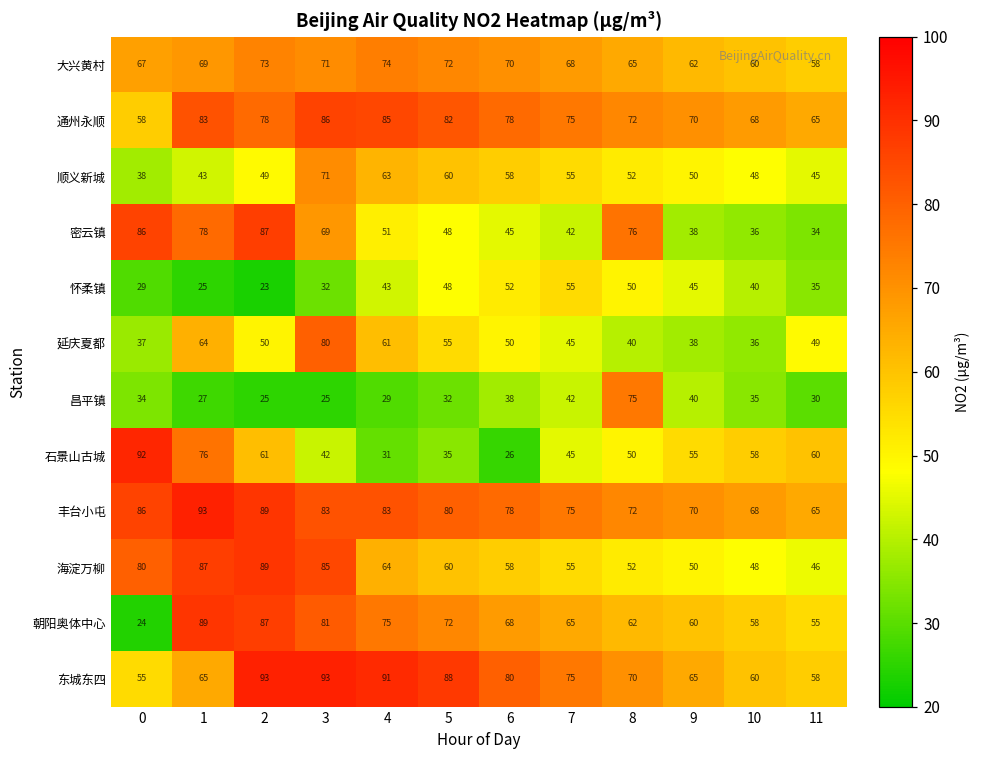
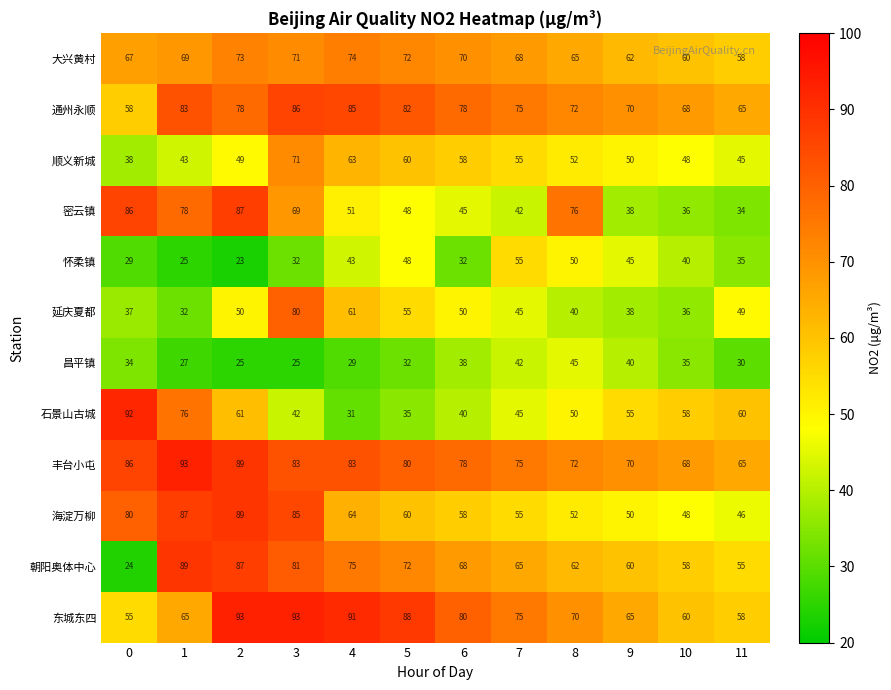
  {
    "大兴黄村": {
      "0": 67,
      "1": 69,
      "2": 73,
      "3": 71,
      "4": 74,
      "5": 72,
      "6": 70,
      "7": 68,
      "8": 65,
      "9": 62,
      "11": 58
    },
    "通州永顺": {
      "0": 58,
      "1": 83,
      "2": 78,
      "3": 86,
      "4": 85,
      "5": 82,
      "6": 78,
      "7": 75,
      "8": 72,
      "9": 70,
      "10": 68,
      "11": 65
    },
    "顺义新城": {
      "0": 38,
      "1": 43,
      "2": 49,
      "3": 71,
      "4": 63,
      "5": 60,
      "6": 58,
      "7": 55,
      "8": 52,
      "9": 50,
      "10": 48,
      "11": 45
    },
    "密云镇": {
      "0": 86,
      "1": 78,
      "2": 87,
      "3": 69,
      "4": 51,
      "5": 48,
      "6": 45,
      "7": 42,
      "8": 76,
      "9": 38,
      "10": 36,
      "11": 34
    },
    "怀柔镇": {
      "0": 29,
      "1": 25,
      "2": 23,
      "3": 32,
      "4": 43,
      "5": 48,
-     "6": 52,
+     "6": 32,
      "7": 55,
      "8": 50,
      "9": 45,
      "10": 40,
      "11": 35
    },
    "延庆夏都": {
      "0": 37,
-     "1": 64,
+     "1": 32,
      "2": 50,
      "3": 80,
      "4": 61,
      "5": 55,
      "6": 50,
      "7": 45,
      "8": 40,
      "9": 38,
      "10": 36,
      "11": 49
    },
    "昌平镇": {
      "0": 34,
      "1": 27,
      "2": 25,
      "3": 25,
      "4": 29,
      "5": 32,
      "6": 38,
      "7": 42,
-     "8": 75,
+     "8": 45,
      "9": 40,
      "10": 35,
      "11": 30
    },
    "石景山古城": {
      "0": 92,
      "1": 76,
      "2": 61,
      "3": 42,
      "4": 31,
      "5": 35,
-     "6": 26,
+     "6": 40,
      "7": 45,
      "8": 50,
      "9": 55,
      "10": 58,
      "11": 60
    },
    "丰台小屯": {
      "0": 86,
      "1": 93,
      "2": 89,
      "3": 83,
      "4": 83,
      "5": 80,
      "6": 78,
      "7": 75,
      "8": 72,
      "9": 70,
      "10": 68,
      "11": 65
    },
    "海淀万柳": {
      "0": 80,
      "1": 87,
      "2": 89,
      "3": 85,
      "4": 64,
      "5": 60,
      "6": 58,
      "7": 55,
      "8": 52,
      "9": 50,
      "10": 48,
      "11": 46
    },
    "朝阳奥体中心": {
      "0": 24,
      "1": 89,
      "2": 87,
      "3": 81,
      "4": 75,
      "5": 72,
      "6": 68,
      "7": 65,
      "8": 62,
      "9": 60,
      "10": 58,
      "11": 55
    },
    "东城东四": {
      "0": 55,
      "1": 65,
      "2": 93,
      "3": 93,
      "4": 91,
      "5": 88,
      "6": 80,
      "7": 75,
      "8": 70,
      "9": 65,
      "10": 60,
      "11": 58
    }
  }
